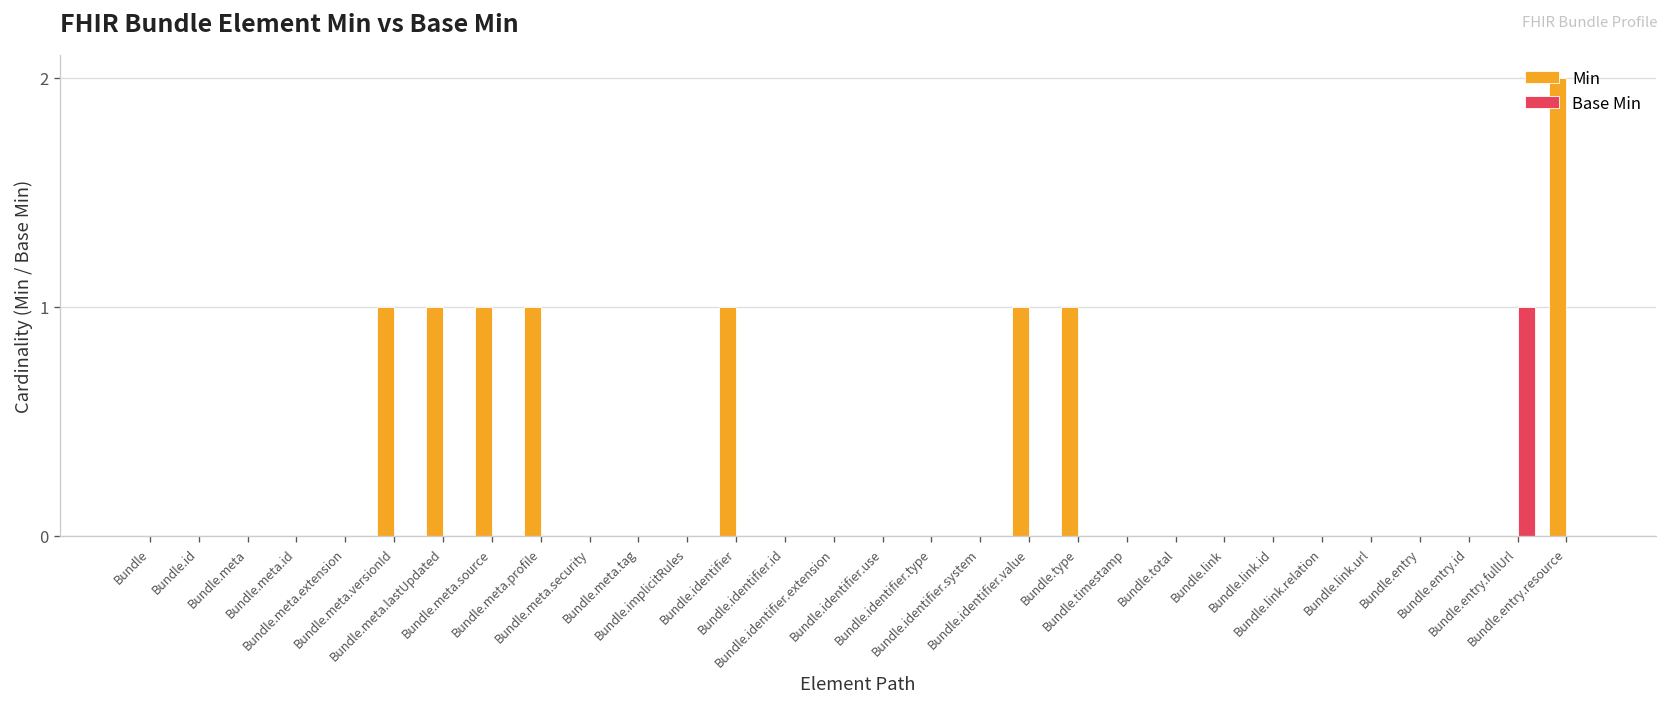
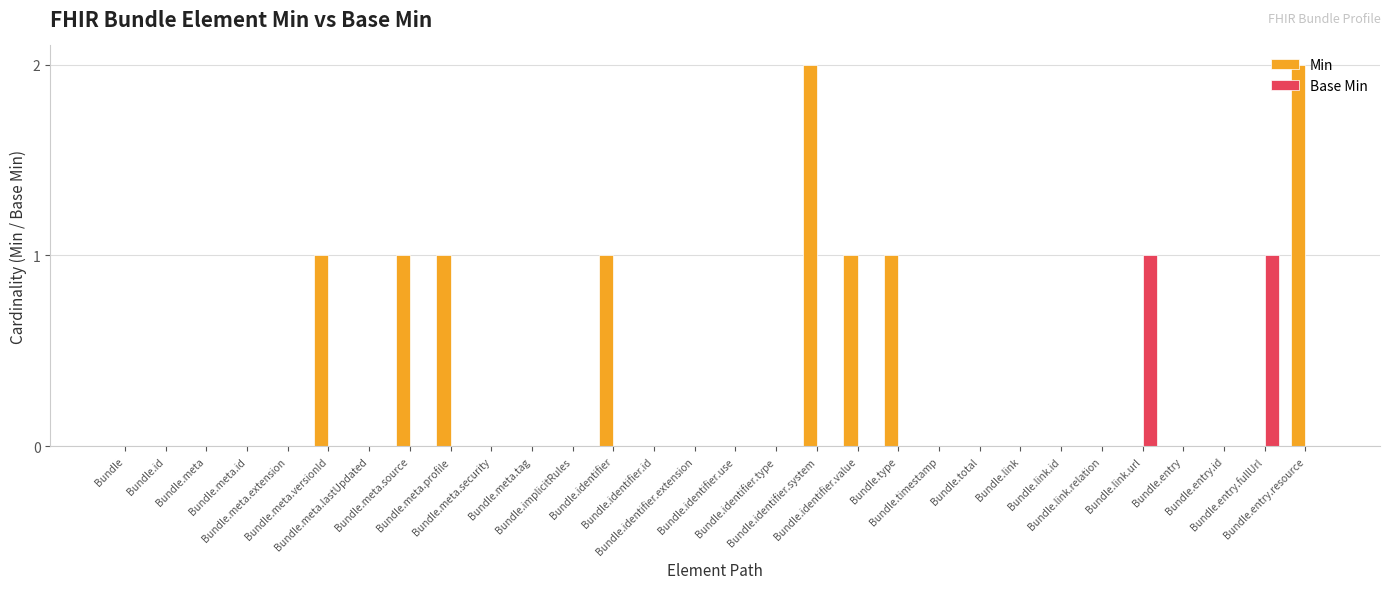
  {
    "Min": {
      "Bundle": 0,
      "Bundle.id": 0,
      "Bundle.meta": 0,
      "Bundle.meta.id": 0,
      "Bundle.meta.extension": 0,
      "Bundle.meta.versionId": 1,
-     "Bundle.meta.lastUpdated": 1,
+     "Bundle.meta.lastUpdated": 0,
      "Bundle.meta.source": 1,
      "Bundle.meta.profile": 1,
      "Bundle.meta.security": 0,
      "Bundle.meta.tag": 0,
      "Bundle.implicitRules": 0,
      "Bundle.identifier": 1,
      "Bundle.identifier.id": 0,
      "Bundle.identifier.extension": 0,
      "Bundle.identifier.use": 0,
      "Bundle.identifier.type": 0,
-     "Bundle.identifier.system": 0,
+     "Bundle.identifier.system": 2,
      "Bundle.identifier.value": 1,
      "Bundle.type": 1,
      "Bundle.timestamp": 0,
      "Bundle.total": 0,
      "Bundle.link": 0,
      "Bundle.link.id": 0,
      "Bundle.link.relation": 0,
      "Bundle.link.url": 0,
      "Bundle.entry": 0,
      "Bundle.entry.id": 0,
      "Bundle.entry.fullUrl": 0,
      "Bundle.entry.resource": 2
    },
    "Base Min": {
      "Bundle": 0,
      "Bundle.id": 0,
      "Bundle.meta": 0,
      "Bundle.meta.id": 0,
      "Bundle.meta.extension": 0,
      "Bundle.meta.versionId": 0,
      "Bundle.meta.lastUpdated": 0,
      "Bundle.meta.source": 0,
      "Bundle.meta.profile": 0,
      "Bundle.meta.security": 0,
      "Bundle.meta.tag": 0,
      "Bundle.implicitRules": 0,
      "Bundle.identifier": 0,
      "Bundle.identifier.id": 0,
      "Bundle.identifier.extension": 0,
      "Bundle.identifier.use": 0,
      "Bundle.identifier.type": 0,
      "Bundle.identifier.system": 0,
      "Bundle.identifier.value": 0,
      "Bundle.type": 0,
      "Bundle.timestamp": 0,
      "Bundle.total": 0,
      "Bundle.link": 0,
      "Bundle.link.id": 0,
      "Bundle.link.relation": 0,
-     "Bundle.link.url": 0,
+     "Bundle.link.url": 1,
      "Bundle.entry": 0,
      "Bundle.entry.id": 0,
      "Bundle.entry.fullUrl": 1,
      "Bundle.entry.resource": 0
    }
  }
